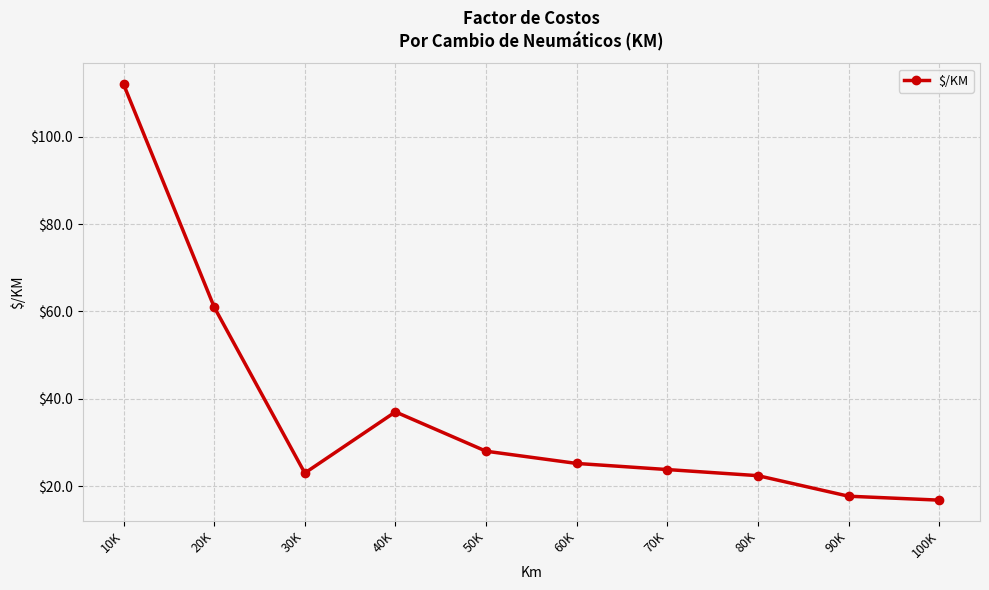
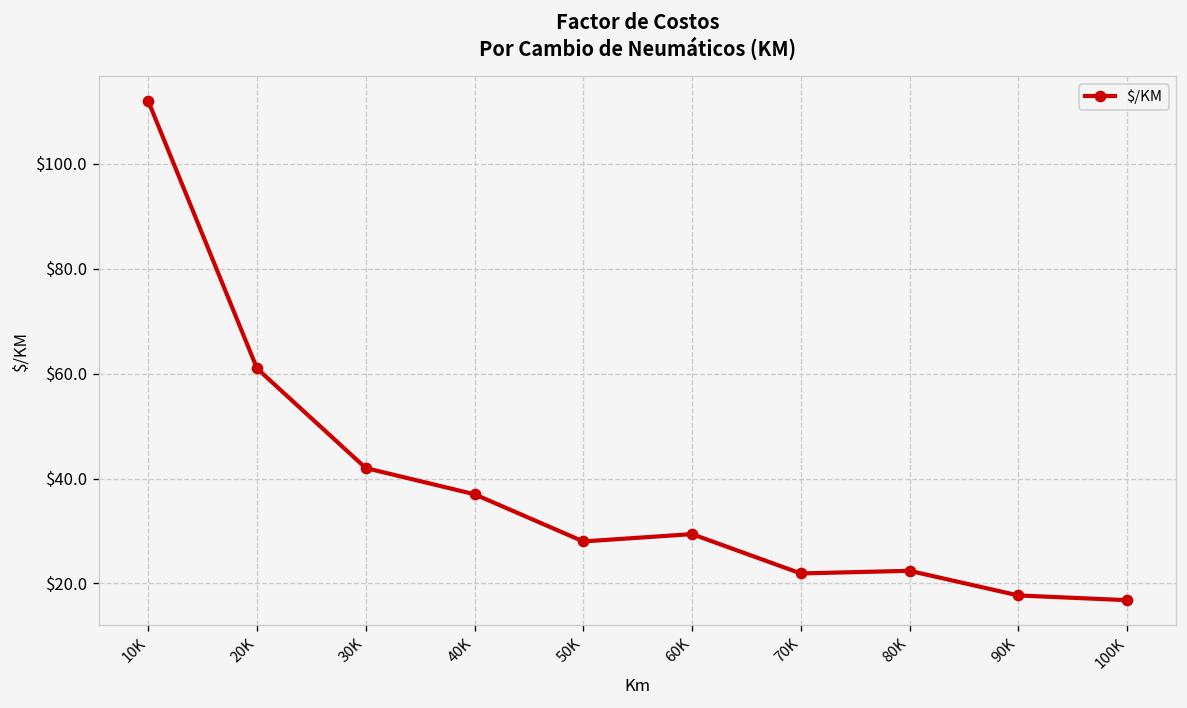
  {
    "10K": "$112",
    "20K": "$61",
-   "30K": "$23",
+   "30K": "$42",
    "40K": "$37",
    "50K": "$28",
-   "60K": "$25",
-   "70K": "$24",
+   "60K": "$29",
+   "70K": "$22",
    "80K": "$22",
    "90K": "$18",
    "100K": "$17"
  }
